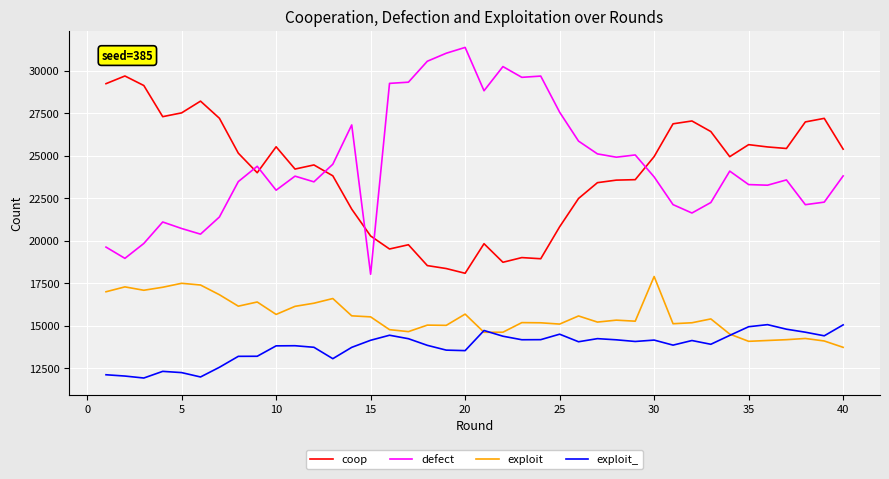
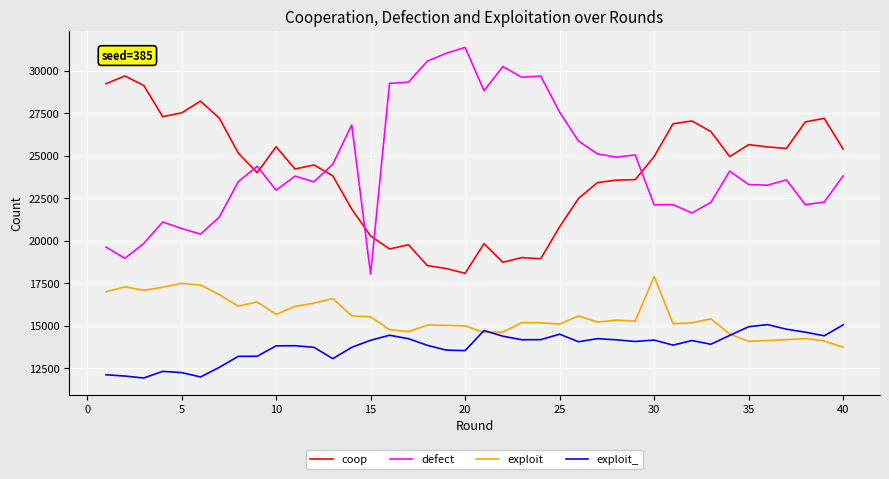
  {
    "coop": {
      "5": 27500,
      "10": 25500,
      "15": 20300,
      "20": 18100,
      "25": 20800,
      "30": 25000,
      "35": 25700,
      "40": 25400
    },
    "defect": {
      "5": 20700,
      "10": 23000,
      "15": 18000,
      "20": 31400,
      "25": 27600,
-     "30": 23800,
+     "30": 22100,
      "35": 23300,
      "40": 23800
    },
    "exploit": {
      "5": 17500,
      "10": 15700,
      "15": 15500,
-     "20": 15700,
+     "20": 15000,
      "25": 15100,
      "30": 17900,
      "35": 14100,
      "40": 13700
    },
    "exploit_": {
      "5": 12200,
      "10": 13800,
      "15": 14100,
      "20": 13500,
      "25": 14500,
      "30": 14200,
      "35": 14900,
      "40": 15100
    }
  }
